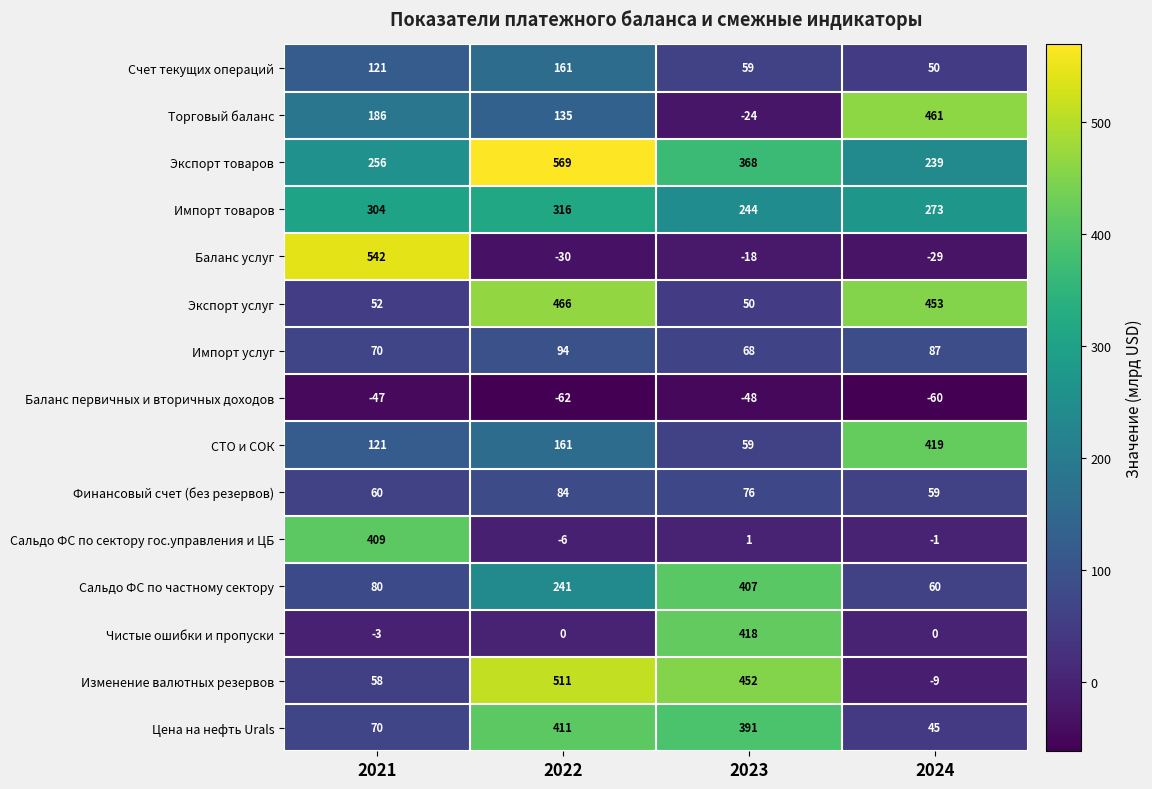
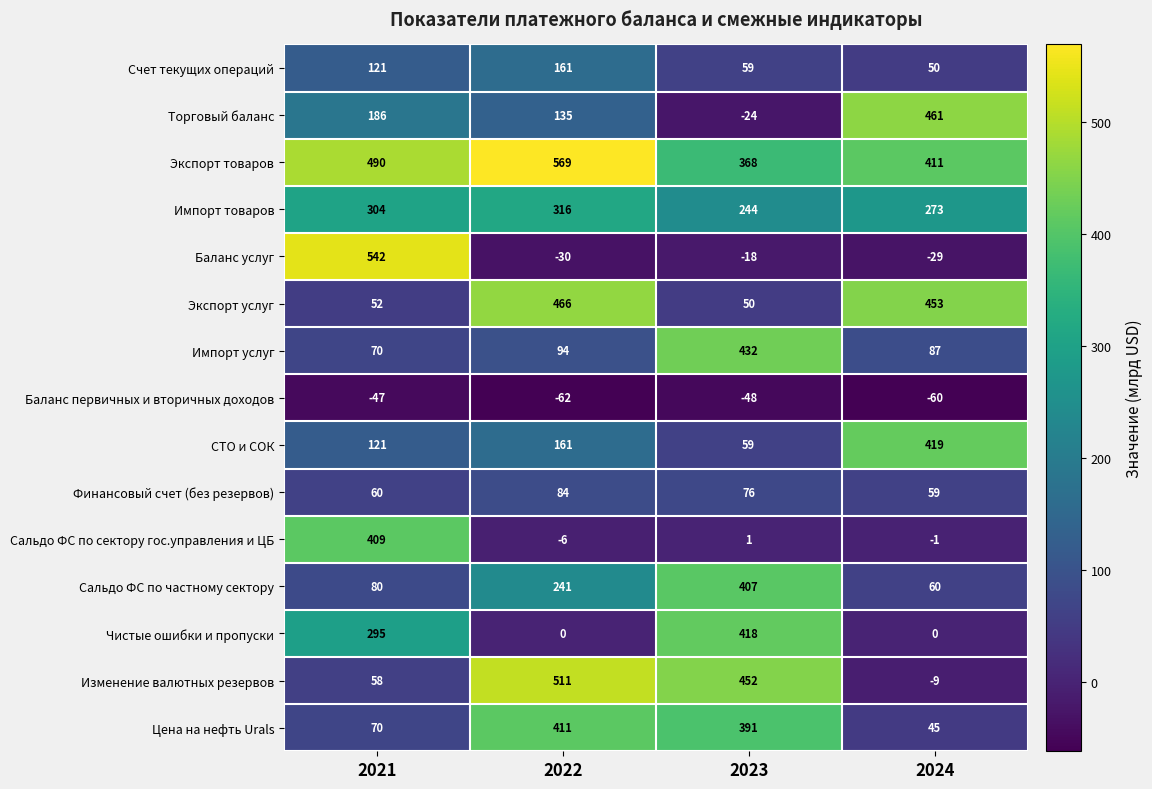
  {
    "Счет текущих операций": {
      "2021": 121,
      "2022": 161,
      "2023": 59,
      "2024": 50
    },
    "Торговый баланс": {
      "2021": 186,
      "2022": 135,
      "2023": -24,
      "2024": 461
    },
    "Экспорт товаров": {
-     "2021": 256,
+     "2021": 490,
      "2022": 569,
      "2023": 368,
-     "2024": 239
+     "2024": 411
    },
    "Импорт товаров": {
      "2021": 304,
      "2022": 316,
      "2023": 244,
      "2024": 273
    },
    "Баланс услуг": {
      "2021": 542,
      "2022": -30,
      "2023": -18,
      "2024": -29
    },
    "Экспорт услуг": {
      "2021": 52,
      "2022": 466,
      "2023": 50,
      "2024": 453
    },
    "Импорт услуг": {
      "2021": 70,
      "2022": 94,
-     "2023": 68,
+     "2023": 432,
      "2024": 87
    },
    "Баланс первичных и вторичных доходов": {
      "2021": -47,
      "2022": -62,
      "2023": -48,
      "2024": -60
    },
    "СТО и СОК": {
      "2021": 121,
      "2022": 161,
      "2023": 59,
      "2024": 419
    },
    "Финансовый счет (без резервов)": {
      "2021": 60,
      "2022": 84,
      "2023": 76,
      "2024": 59
    },
    "Сальдо ФС по сектору гос.управления и ЦБ": {
      "2021": 409,
      "2022": -6,
      "2023": 1,
      "2024": -1
    },
    "Сальдо ФС по частному сектору": {
      "2021": 80,
      "2022": 241,
      "2023": 407,
      "2024": 60
    },
    "Чистые ошибки и пропуски": {
-     "2021": -3,
+     "2021": 295,
      "2022": 0,
      "2023": 418,
      "2024": 0
    },
    "Изменение валютных резервов": {
      "2021": 58,
      "2022": 511,
      "2023": 452,
      "2024": -9
    },
    "Цена на нефть Urals": {
      "2021": 70,
      "2022": 411,
      "2023": 391,
      "2024": 45
    }
  }
